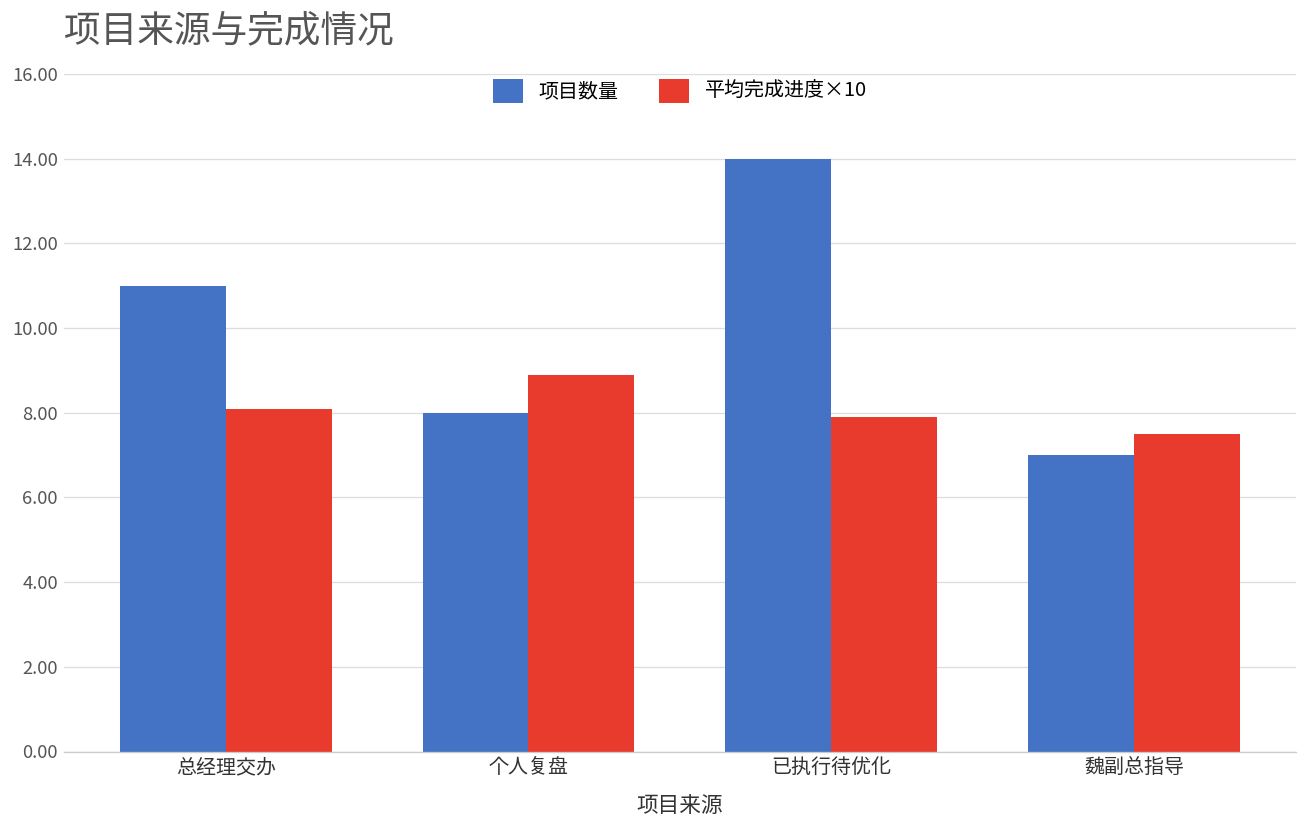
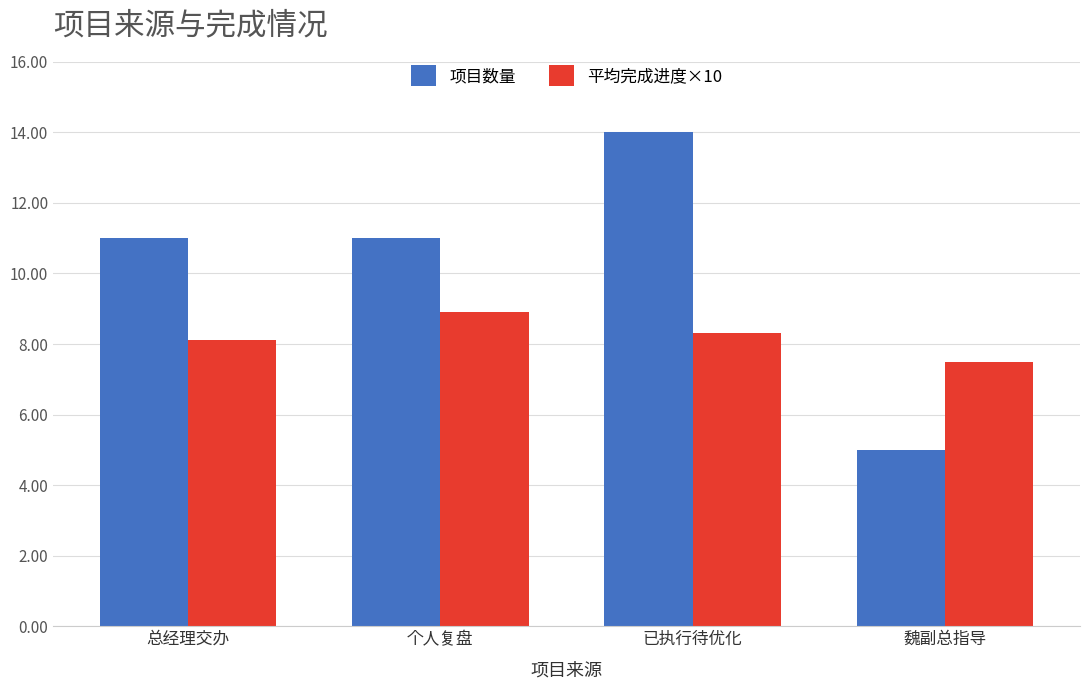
  {
    "项目数量": {
      "总经理交办": 11,
-     "个人复盘": 8,
+     "个人复盘": 11,
      "已执行待优化": 14,
-     "魏副总指导": 7
+     "魏副总指导": 5
    },
    "平均完成进度×10": {
      "总经理交办": 8.1,
      "个人复盘": 8.9,
-     "已执行待优化": 7.9,
+     "已执行待优化": 8.3,
      "魏副总指导": 7.5
    }
  }
